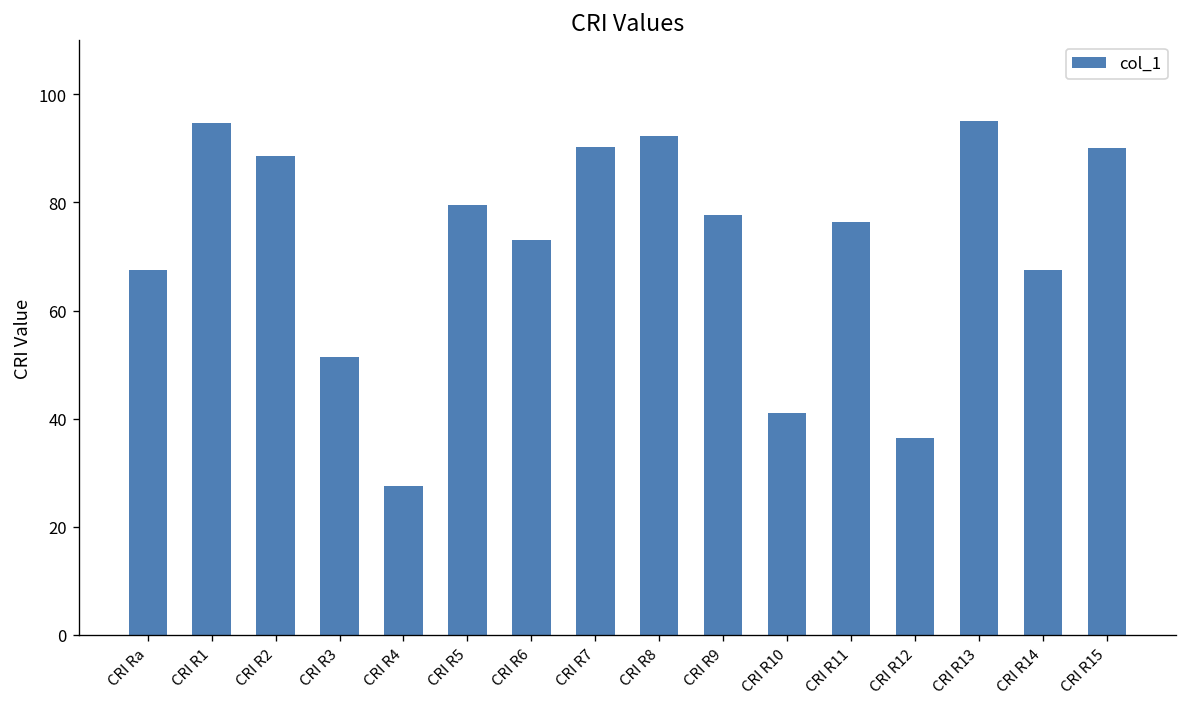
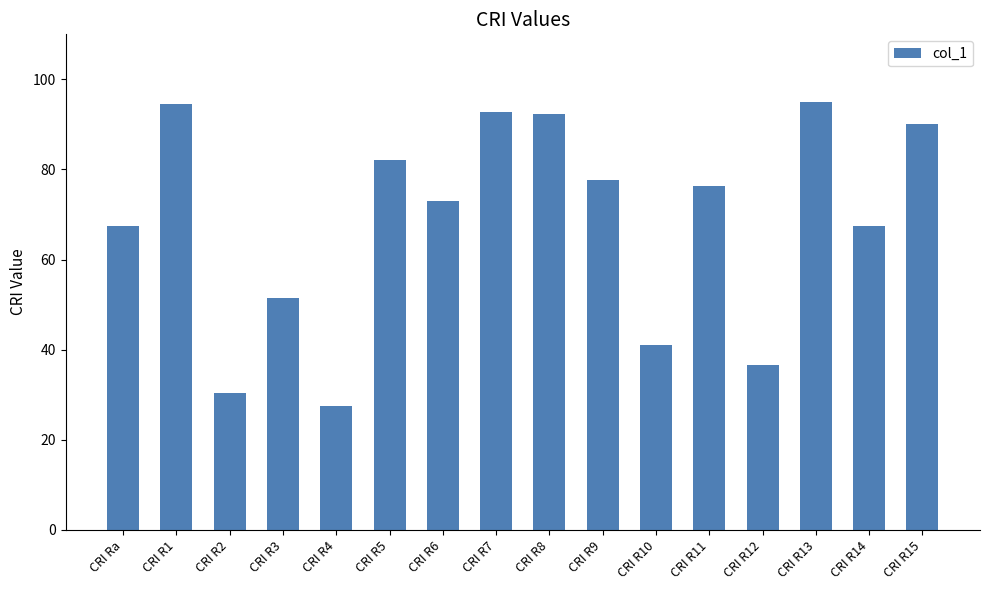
  {
    "CRI Ra": 67,
    "CRI R1": 95,
-   "CRI R2": 89,
+   "CRI R2": 30,
    "CRI R3": 51,
    "CRI R4": 28,
-   "CRI R5": 80,
+   "CRI R5": 82,
    "CRI R6": 73,
-   "CRI R7": 90,
+   "CRI R7": 93,
    "CRI R8": 92,
    "CRI R9": 78,
    "CRI R10": 41,
    "CRI R11": 76,
    "CRI R12": 37,
    "CRI R13": 95,
    "CRI R14": 67,
    "CRI R15": 90
  }
